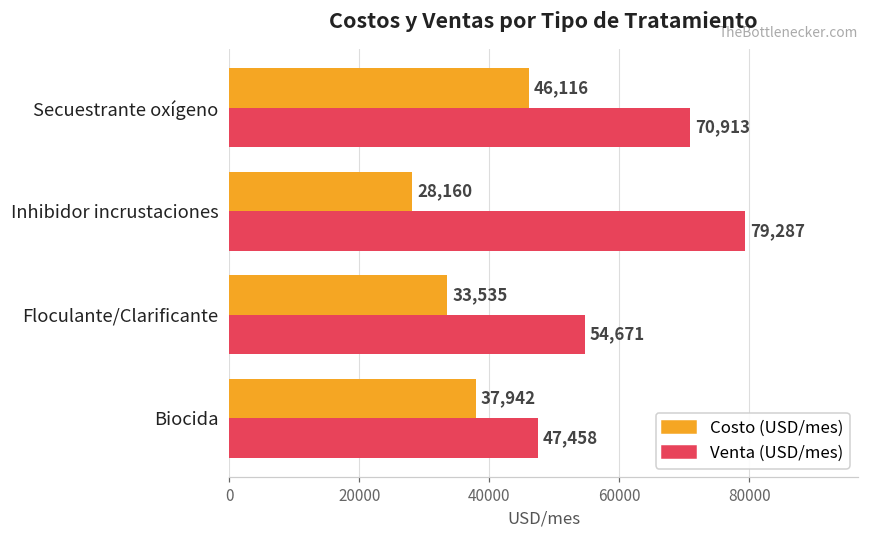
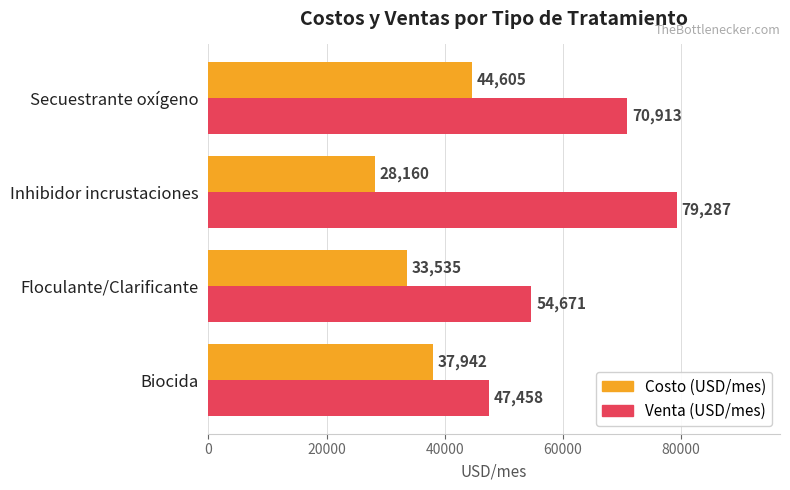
  {
    "Costo (USD/mes)": {
-     "Secuestrante oxígeno": "46,116",
+     "Secuestrante oxígeno": "44,605",
      "Inhibidor incrustaciones": "28,160",
      "Floculante/Clarificante": "33,535",
      "Biocida": "37,942"
    },
    "Venta (USD/mes)": {
      "Secuestrante oxígeno": "70,913",
      "Inhibidor incrustaciones": "79,287",
      "Floculante/Clarificante": "54,671",
      "Biocida": "47,458"
    }
  }
